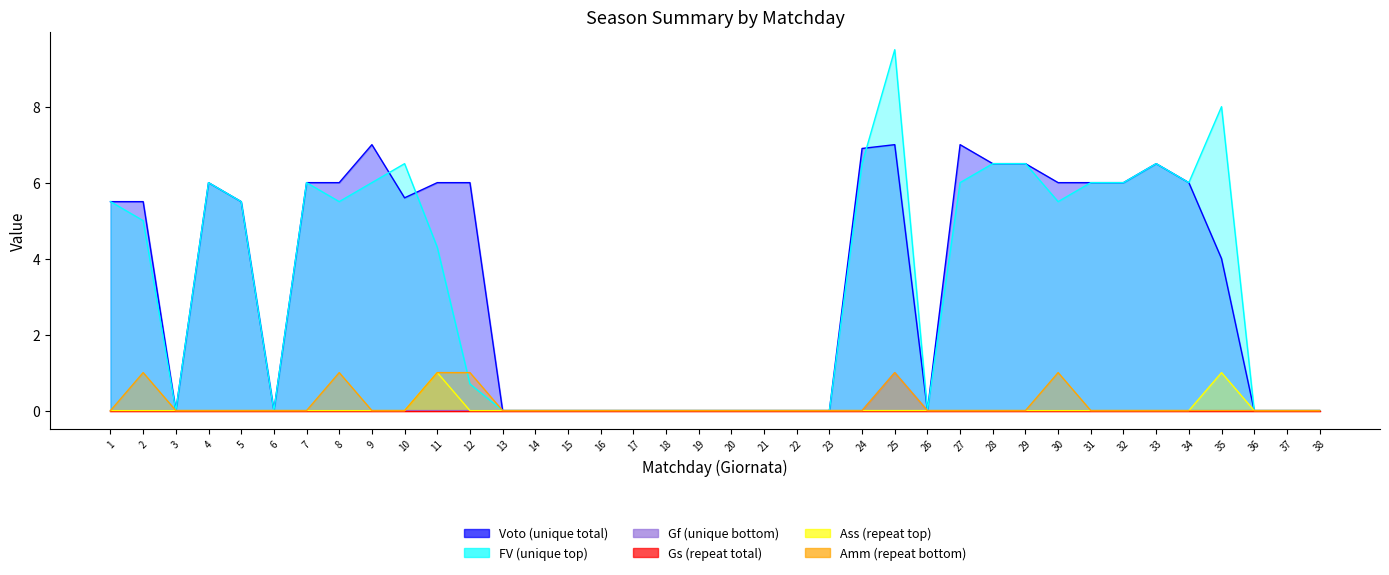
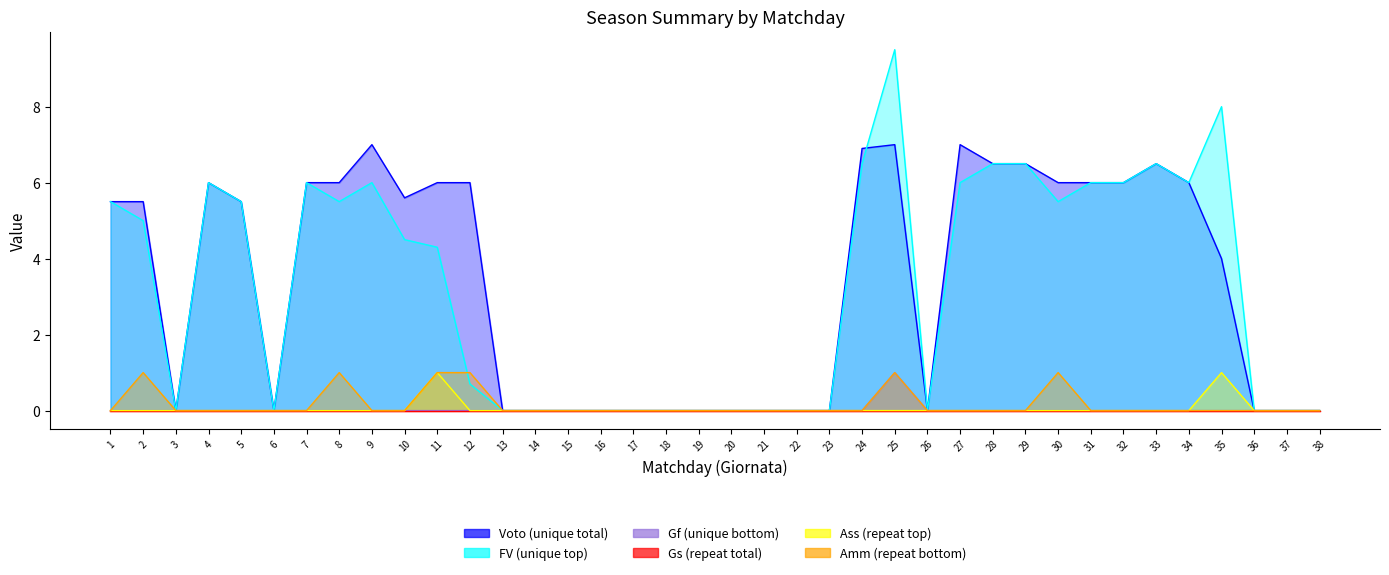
  {
    "Voto (unique total)": {
      "2": 5.5,
      "8": 6.0,
      "9": 7.0,
      "10": 5.6,
      "11": 6.0,
      "12": 6.0,
      "24": 6.9,
      "25": 7.0,
      "27": 7.0,
      "30": 6.0,
      "35": 4.0
    },
    "FV (unique top)": {
      "2": 5.0,
      "8": 5.5,
      "9": 6.0,
-     "10": 6.5,
+     "10": 4.5,
      "11": 4.3,
      "12": 0.7,
      "24": 6.5,
      "25": 9.5,
      "27": 6.0,
      "30": 5.5,
      "35": 8.0
    }
  }
